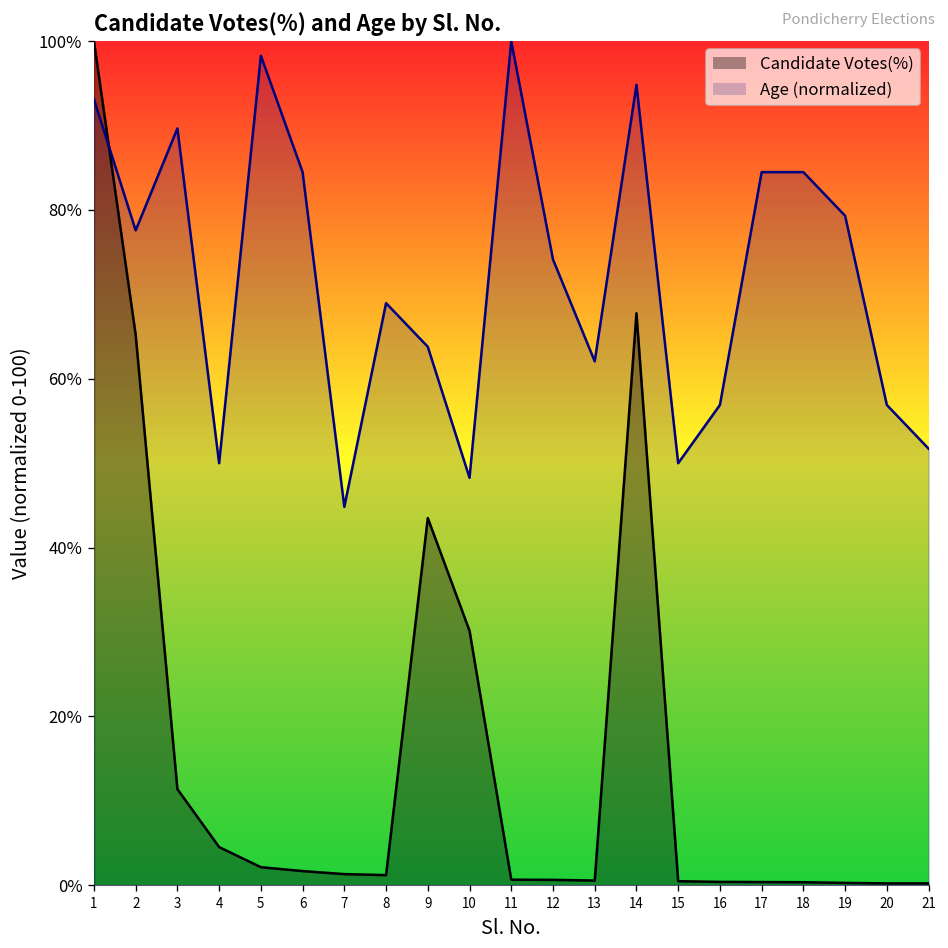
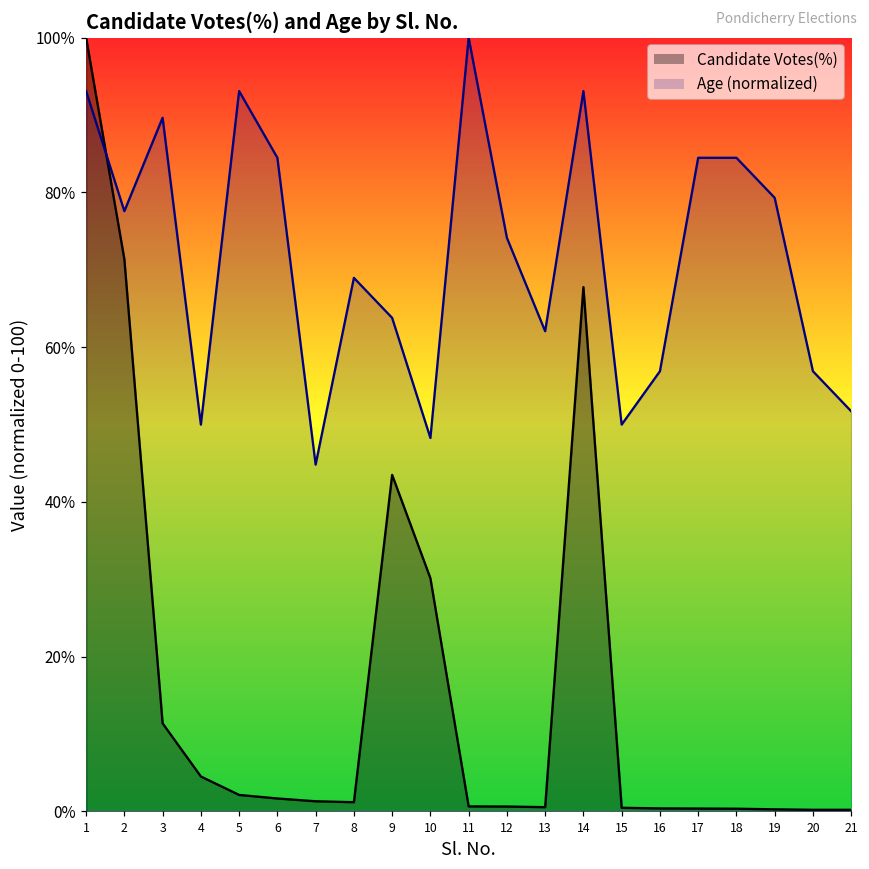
  {
    "Candidate Votes(%)": {
      "1": "100%",
-     "2": "65%",
+     "2": "71%",
      "3": "11%",
      "4": "5%",
      "5": "2%",
      "6": "2%",
      "7": "1%",
      "8": "1%",
      "9": "44%",
      "10": "30%",
      "11": "1%",
      "12": "1%",
      "13": "1%",
      "14": "68%",
      "15": "0%",
      "16": "0%",
      "17": "0%",
      "18": "0%",
      "19": "0%",
      "20": "0%",
      "21": "0%"
    },
    "Age (normalized)": {
      "1": "93%",
      "2": "78%",
      "3": "90%",
      "4": "50%",
-     "5": "98%",
+     "5": "93%",
      "6": "84%",
      "7": "45%",
      "8": "69%",
      "9": "64%",
      "10": "48%",
      "11": "100%",
      "12": "74%",
      "13": "62%",
-     "14": "95%",
+     "14": "93%",
      "15": "50%",
      "16": "57%",
      "17": "84%",
      "18": "84%",
      "19": "79%",
      "20": "57%",
      "21": "52%"
    }
  }
